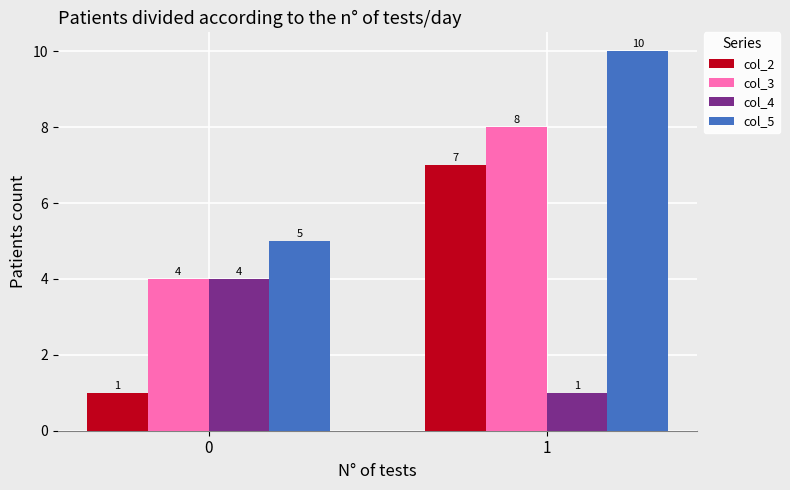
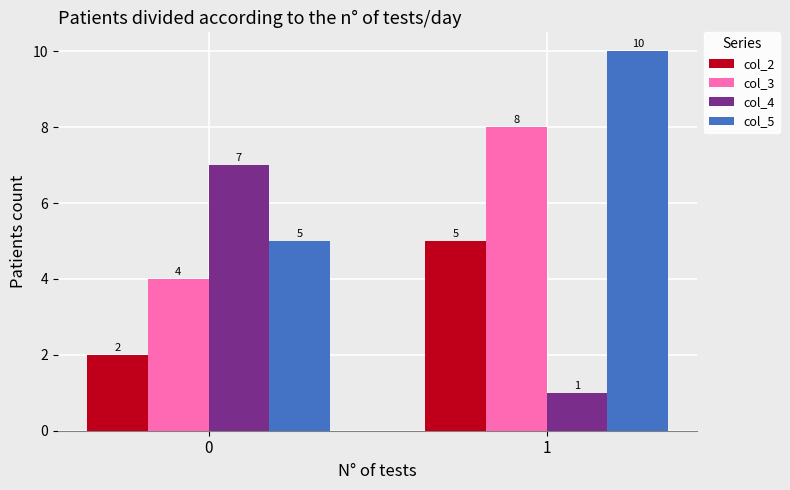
  {
    "col_2": {
-     "0": 1,
-     "1": 7
+     "0": 2,
+     "1": 5
    },
    "col_3": {
      "0": 4,
      "1": 8
    },
    "col_4": {
-     "0": 4,
+     "0": 7,
      "1": 1
    },
    "col_5": {
      "0": 5,
      "1": 10
    }
  }
